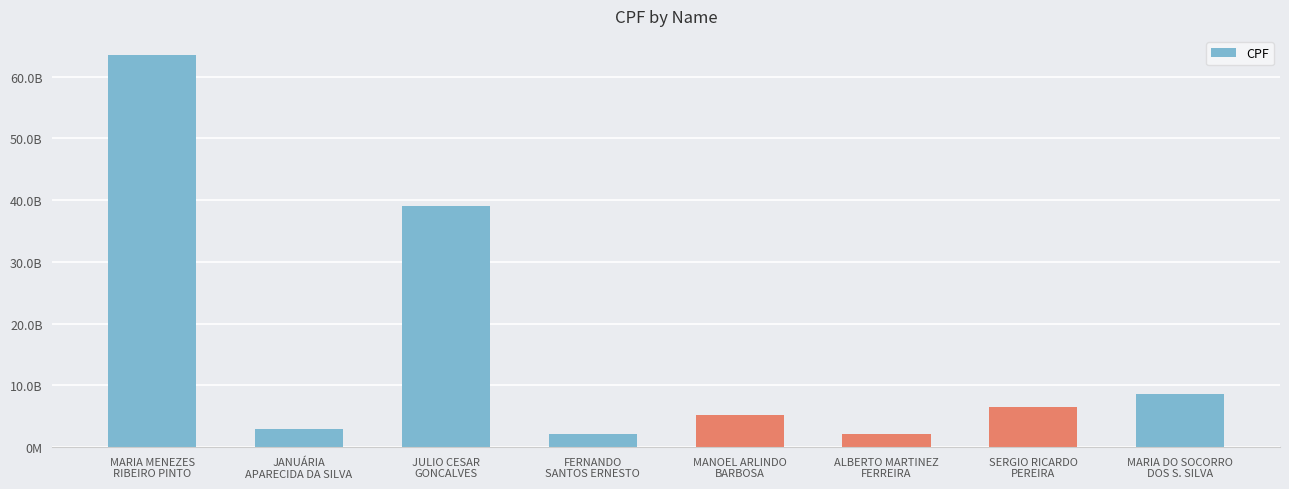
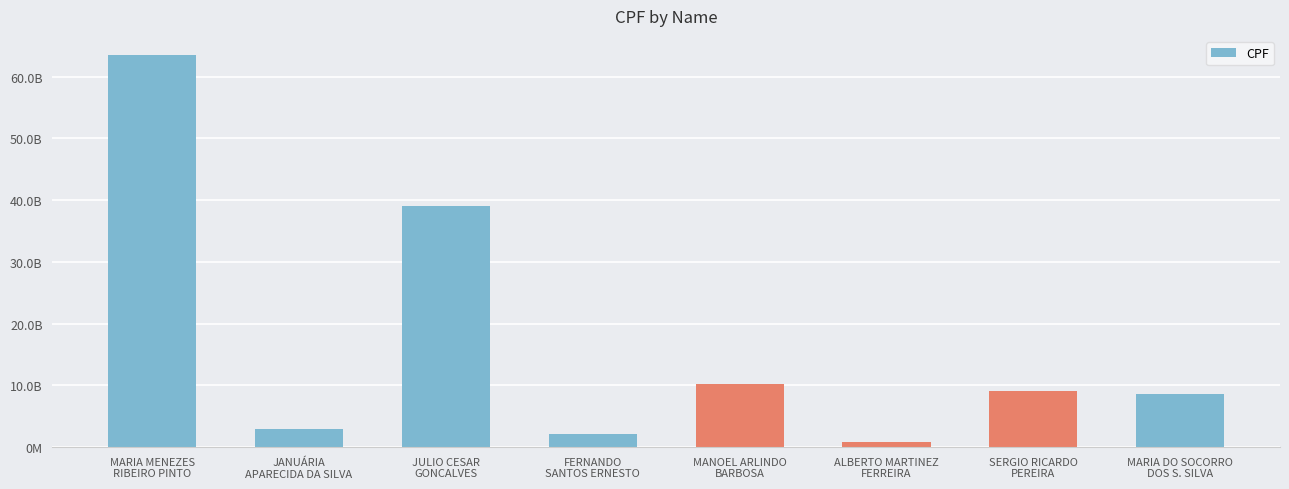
  {
    "MARIA MENEZES RIBEIRO PINTO": 63000000000,
    "JANUÁRIA APARECIDA DA SILVA": 3000000000,
    "JULIO CESAR GONCALVES": 39000000000,
    "FERNANDO SANTOS ERNESTO": 2000000000,
-   "MANOEL ARLINDO BARBOSA": 5000000000,
-   "ALBERTO MARTINEZ FERREIRA": 2000000000,
-   "SERGIO RICARDO PEREIRA": 6000000000,
+   "MANOEL ARLINDO BARBOSA": 10000000000,
+   "ALBERTO MARTINEZ FERREIRA": 1000000000,
+   "SERGIO RICARDO PEREIRA": 9000000000,
    "MARIA DO SOCORRO DOS S. SILVA": 9000000000
  }
